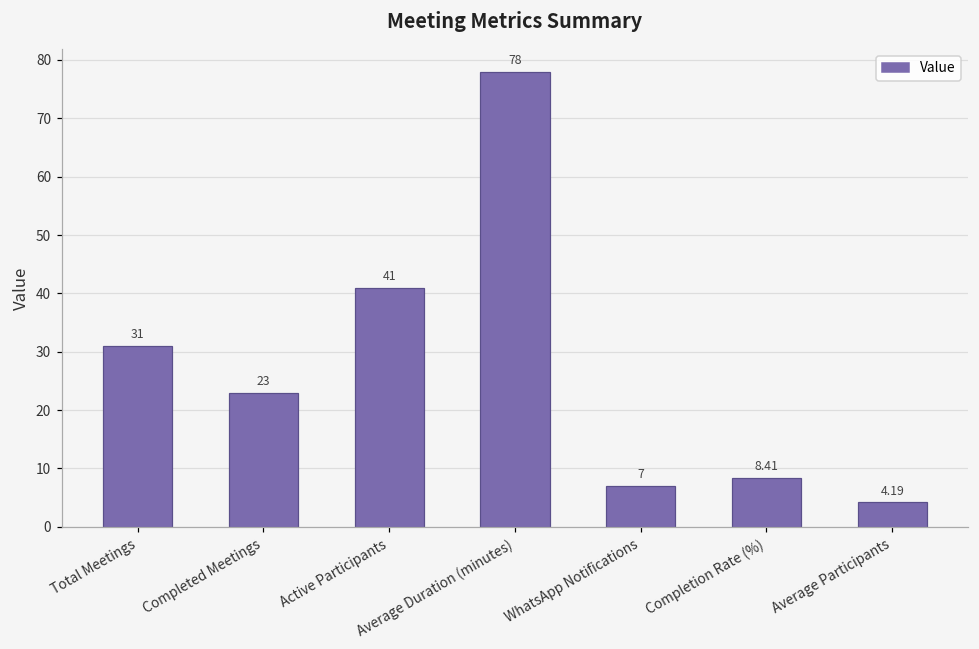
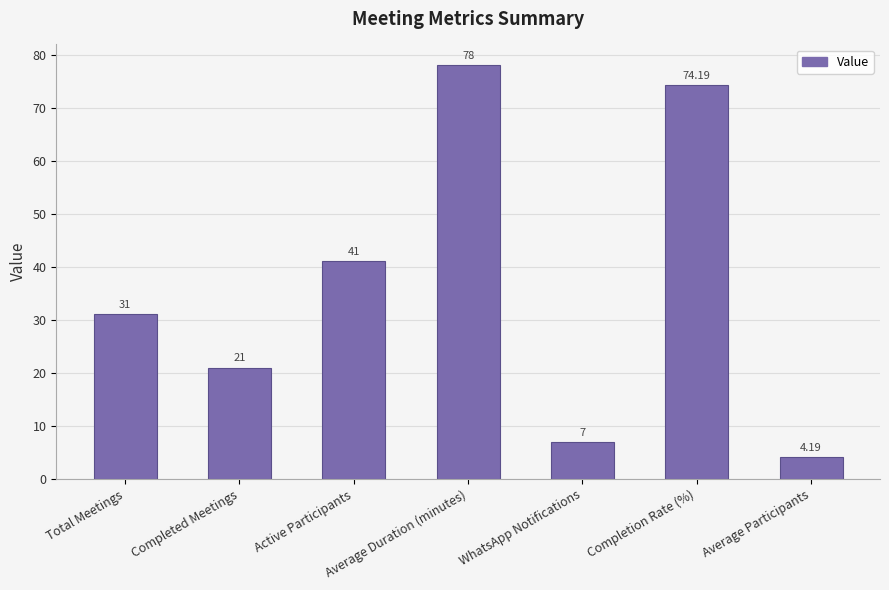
  {
    "Total Meetings": 31,
-   "Completed Meetings": 23,
+   "Completed Meetings": 21,
    "Active Participants": 41,
    "Average Duration (minutes)": 78,
    "WhatsApp Notifications": 7,
-   "Completion Rate (%)": 8.41,
+   "Completion Rate (%)": 74.19,
    "Average Participants": 4.19
  }
